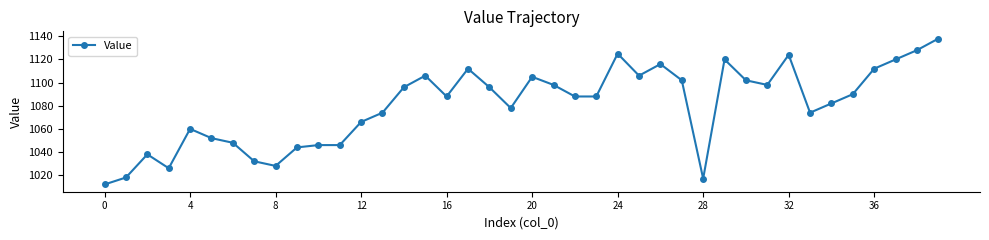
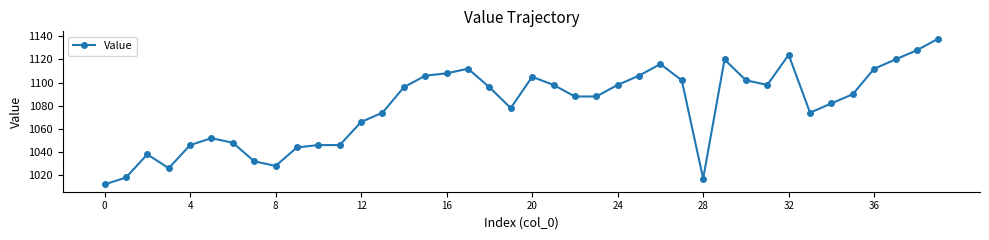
  {
    "0": 1012,
-   "4": 1060,
+   "4": 1046,
    "8": 1028,
    "12": 1066,
-   "16": 1088,
+   "16": 1108,
    "20": 1105,
-   "24": 1125,
+   "24": 1098,
    "28": 1017,
    "32": 1124,
    "36": 1112
  }
